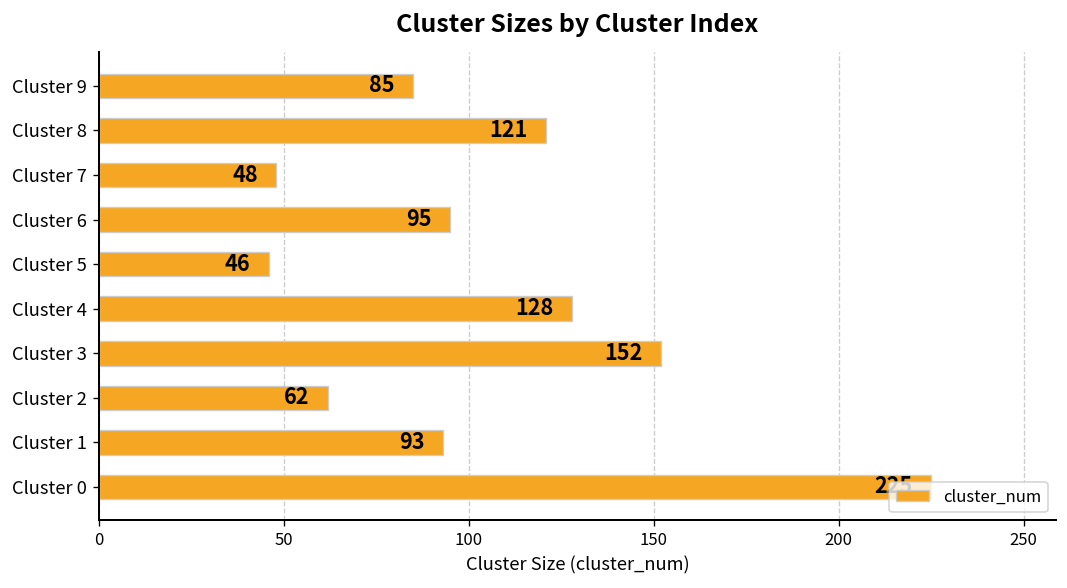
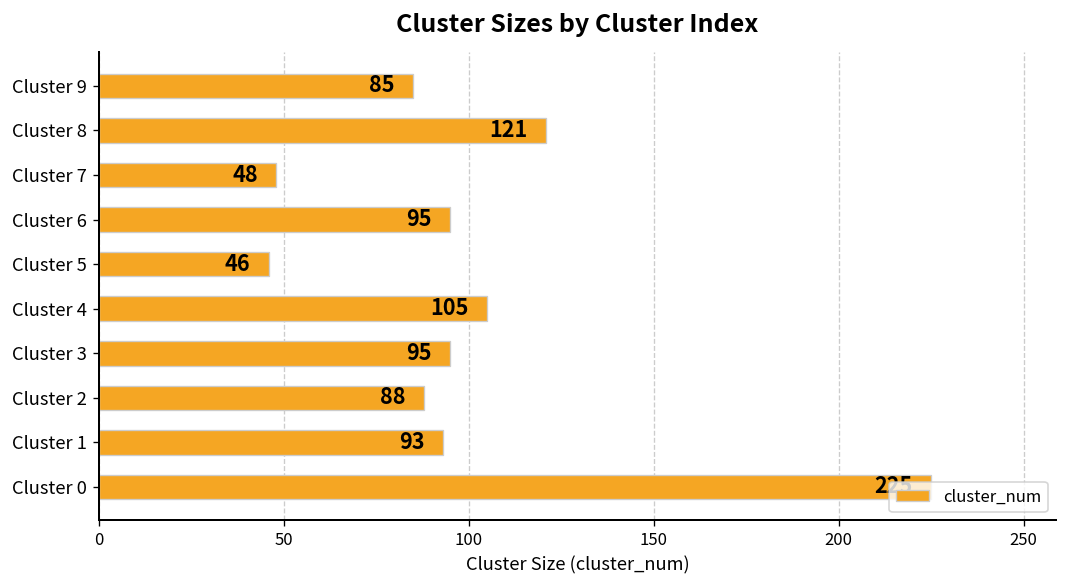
  {
    "Cluster 9": 85,
    "Cluster 8": 121,
    "Cluster 7": 48,
    "Cluster 6": 95,
    "Cluster 5": 46,
-   "Cluster 4": 128,
-   "Cluster 3": 152,
-   "Cluster 2": 62,
+   "Cluster 4": 105,
+   "Cluster 3": 95,
+   "Cluster 2": 88,
    "Cluster 1": 93
  }
